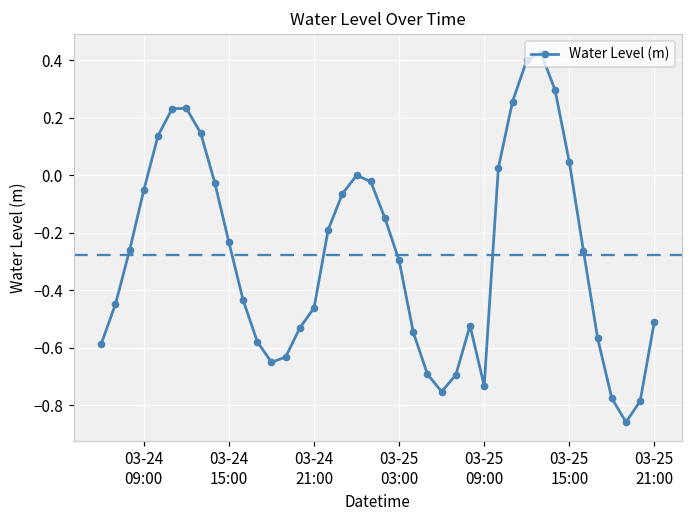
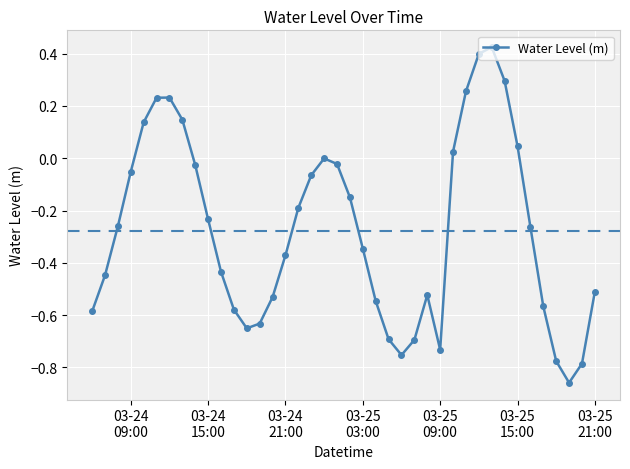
  {
    "03-24 09:00": -0.05,
    "03-24 15:00": -0.23,
-   "03-24 21:00": -0.46,
-   "03-25 03:00": -0.30,
+   "03-24 21:00": -0.37,
+   "03-25 03:00": -0.35,
    "03-25 09:00": -0.73,
    "03-25 15:00": 0.05,
    "03-25 21:00": -0.51
  }
